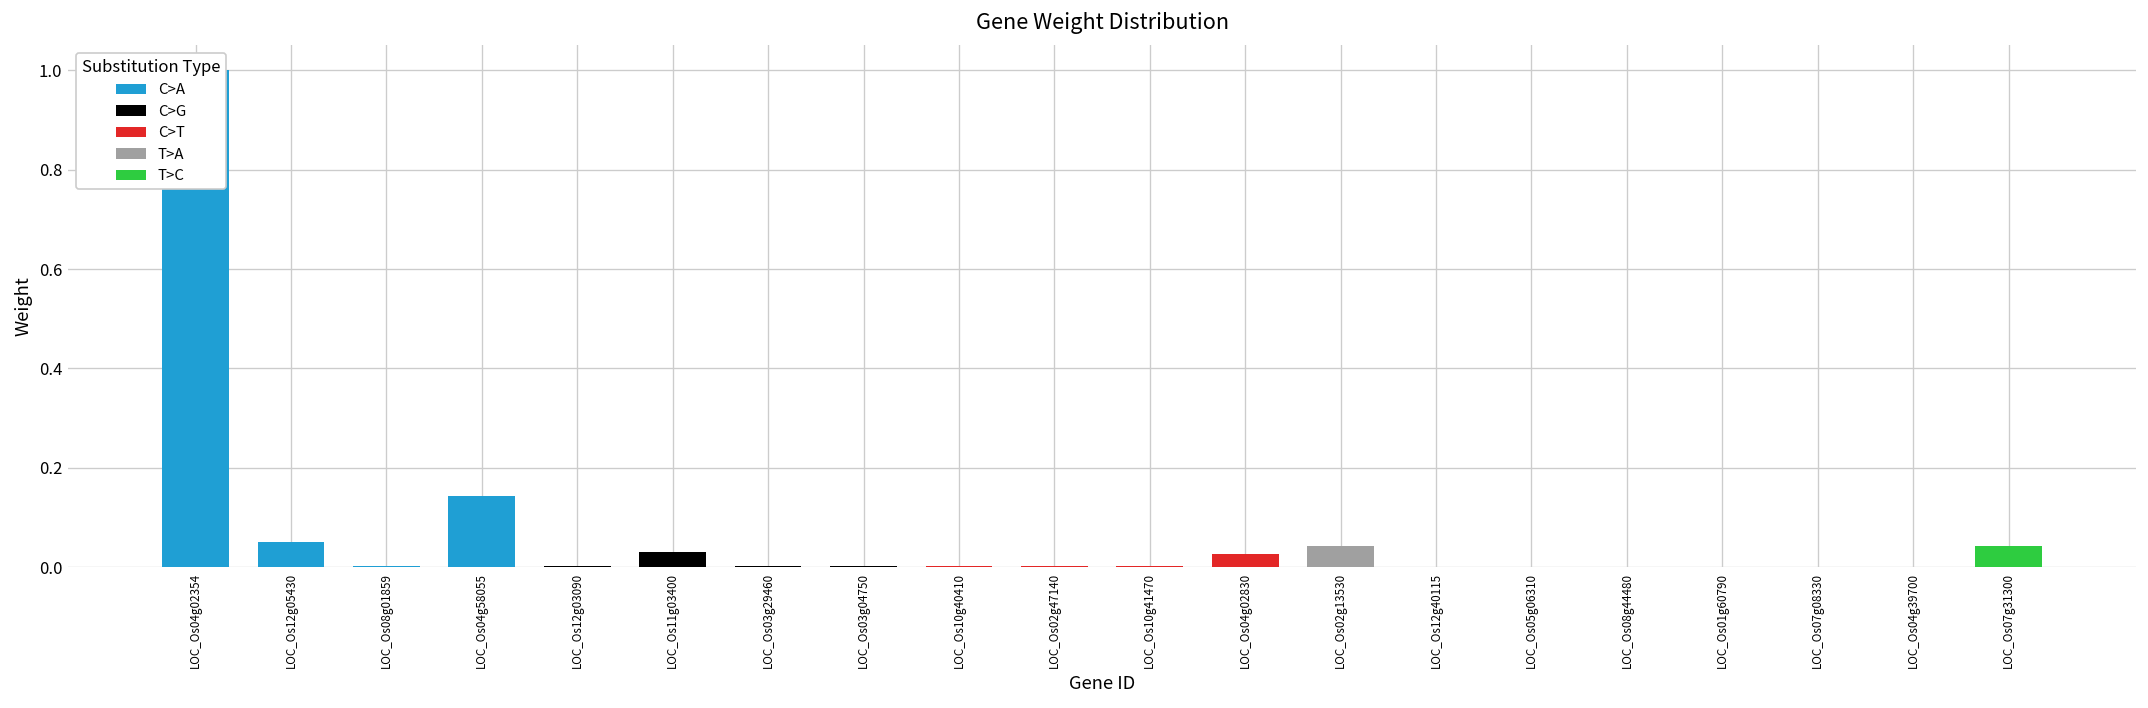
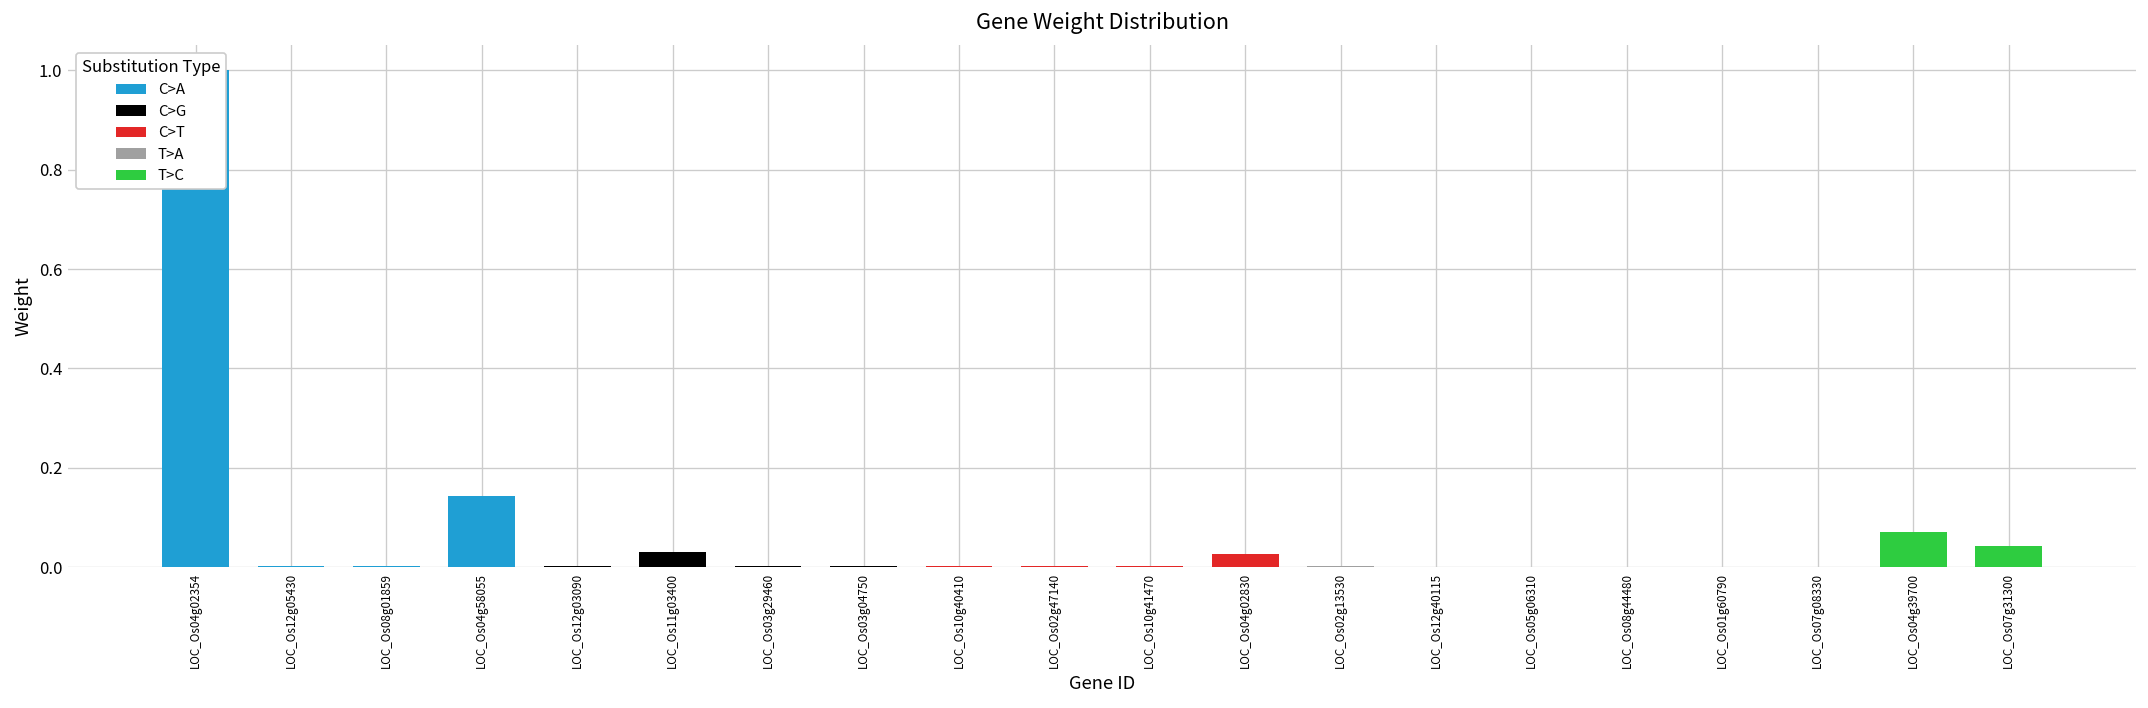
  {
    "C>A": {
-     "LOC_Os12g05430": 0.05,
+     "LOC_Os12g05430": 0.00,
      "LOC_Os04g58055": 0.14
    },
    "C>G": {
      "LOC_Os11g03400": 0.03
    },
    "C>T": {
      "LOC_Os04g02830": 0.03
    },
    "T>A": {
-     "LOC_Os02g13530": 0.04
+     "LOC_Os02g13530": 0.00
    },
    "T>C": {
-     "LOC_Os04g39700": 0.00,
+     "LOC_Os04g39700": 0.07,
      "LOC_Os07g31300": 0.04
    }
  }
